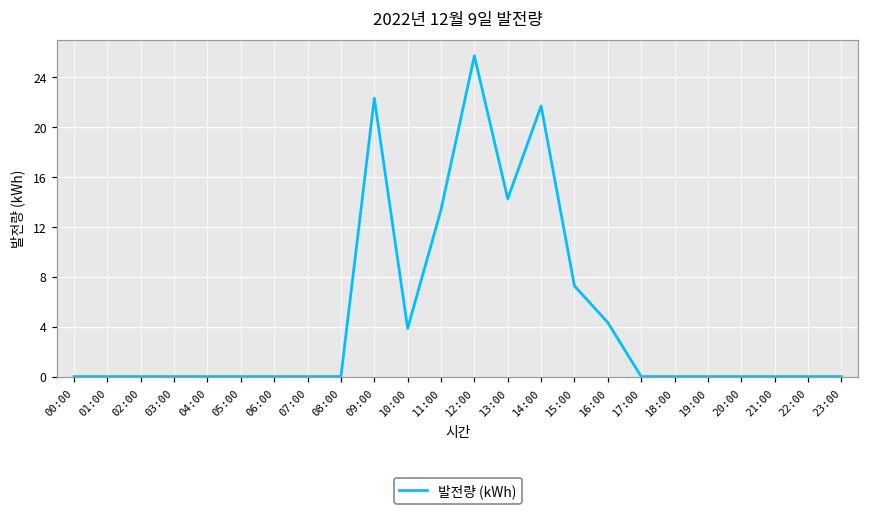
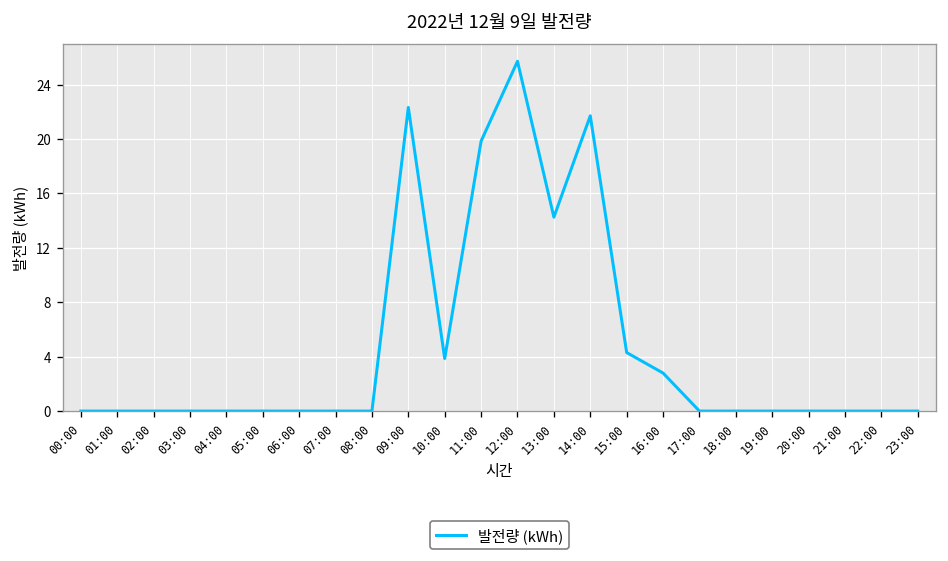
  {
    "00:00": 0.0,
    "01:00": 0.0,
    "02:00": 0.0,
    "03:00": 0.0,
    "04:00": 0.0,
    "05:00": 0.0,
    "06:00": 0.0,
    "07:00": 0.0,
    "08:00": 0.0,
    "09:00": 22.3,
    "10:00": 3.9,
-   "11:00": 13.4,
+   "11:00": 19.8,
    "12:00": 25.7,
    "13:00": 14.3,
    "14:00": 21.7,
-   "15:00": 7.3,
-   "16:00": 4.3,
+   "15:00": 4.3,
+   "16:00": 2.8,
    "17:00": 0.0,
    "18:00": 0.0,
    "19:00": 0.0,
    "20:00": 0.0,
    "21:00": 0.0,
    "22:00": 0.0,
    "23:00": 0.0
  }
